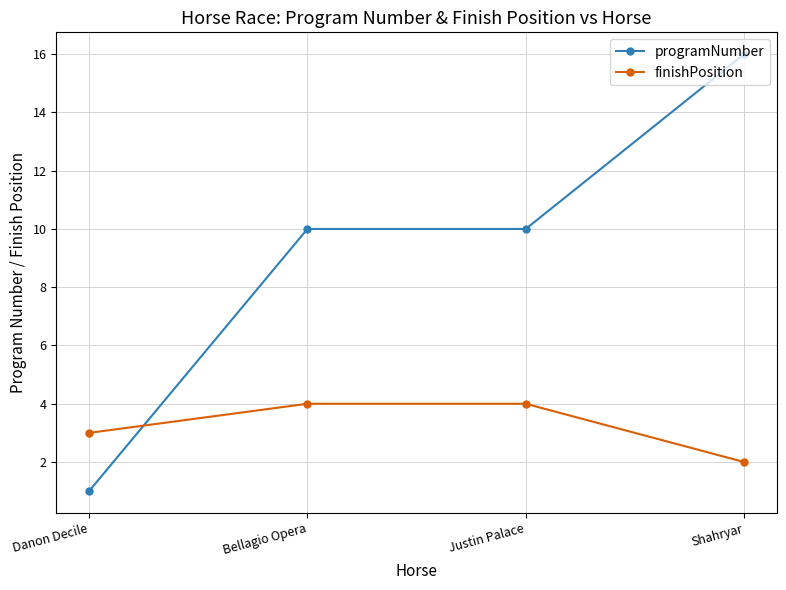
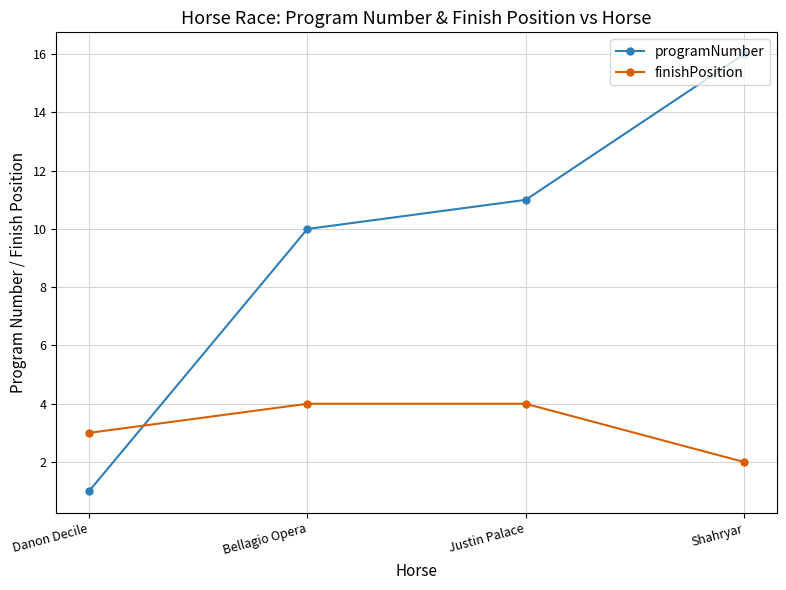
  {
    "programNumber": {
      "Danon Decile": 1,
      "Bellagio Opera": 10,
-     "Justin Palace": 10
+     "Justin Palace": 11
    },
    "finishPosition": {
      "Danon Decile": 3,
      "Bellagio Opera": 4,
      "Justin Palace": 4,
      "Shahryar": 2
    }
  }
